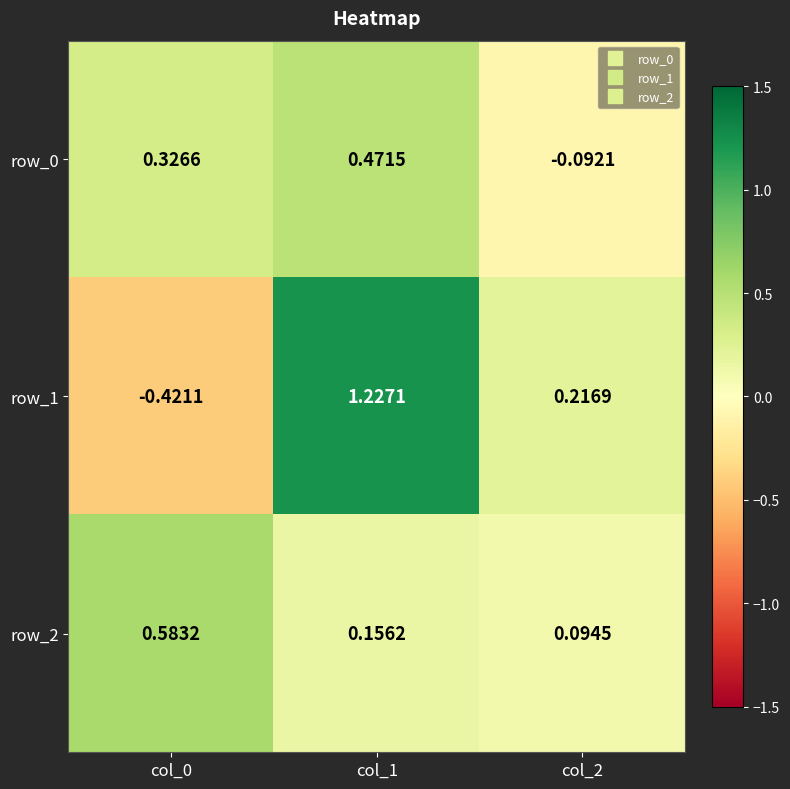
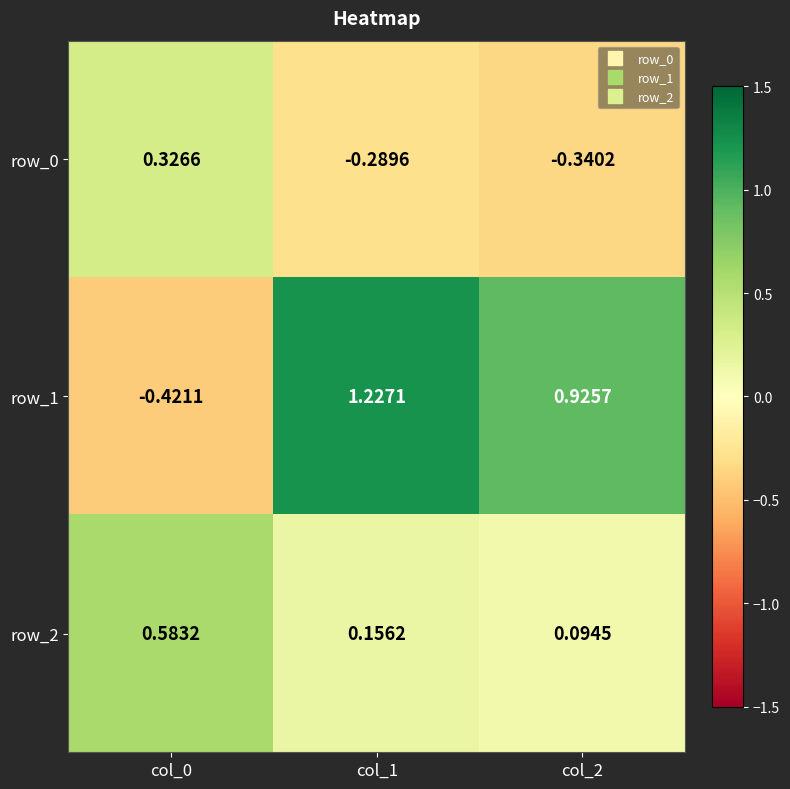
  {
    "row_0": {
      "col_0": 0.3266,
-     "col_1": 0.4715,
-     "col_2": -0.0921
+     "col_1": -0.2896,
+     "col_2": -0.3402
    },
    "row_1": {
      "col_0": -0.4211,
      "col_1": 1.2271,
-     "col_2": 0.2169
+     "col_2": 0.9257
    },
    "row_2": {
      "col_0": 0.5832,
      "col_1": 0.1562,
      "col_2": 0.0945
    }
  }
